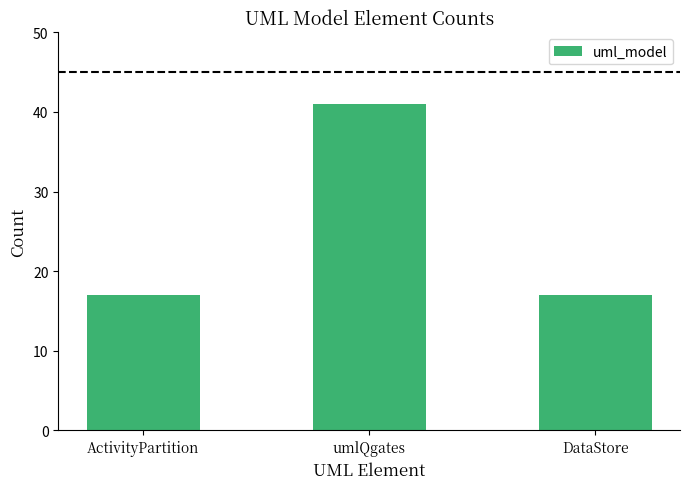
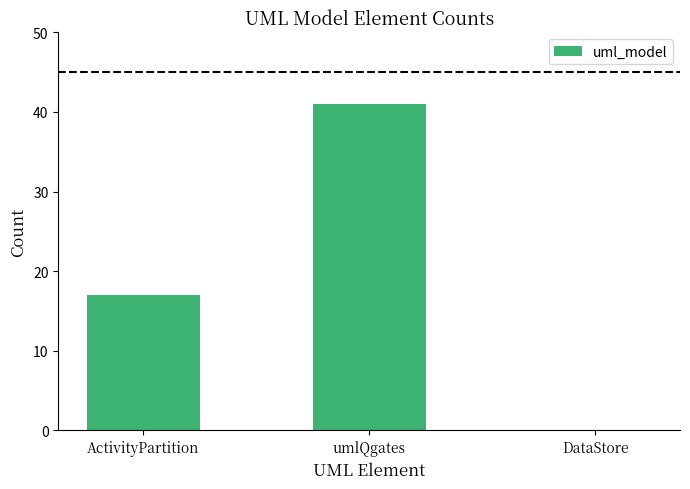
  {
    "ActivityPartition": 17,
    "umlQgates": 41,
-   "DataStore": 17
+   "DataStore": 0
  }
